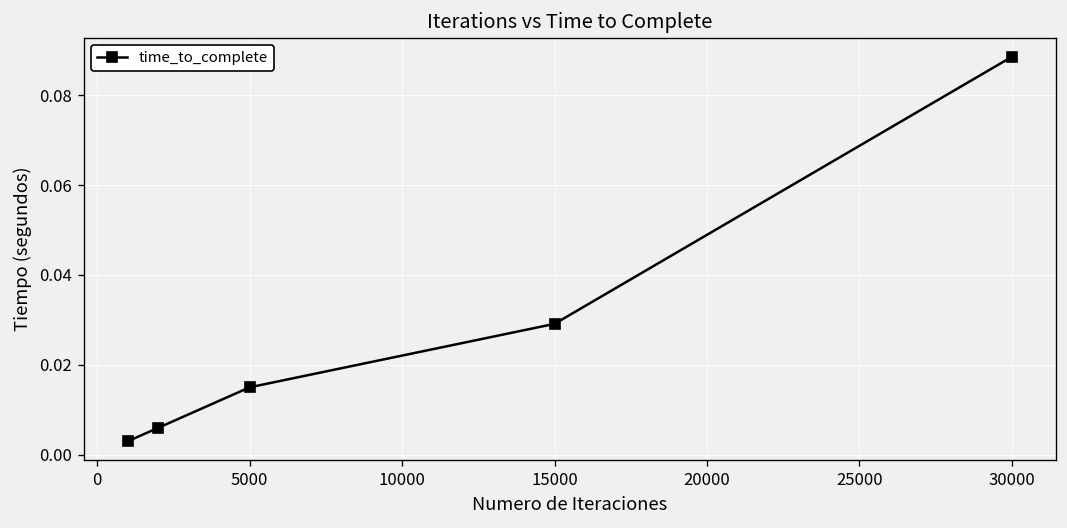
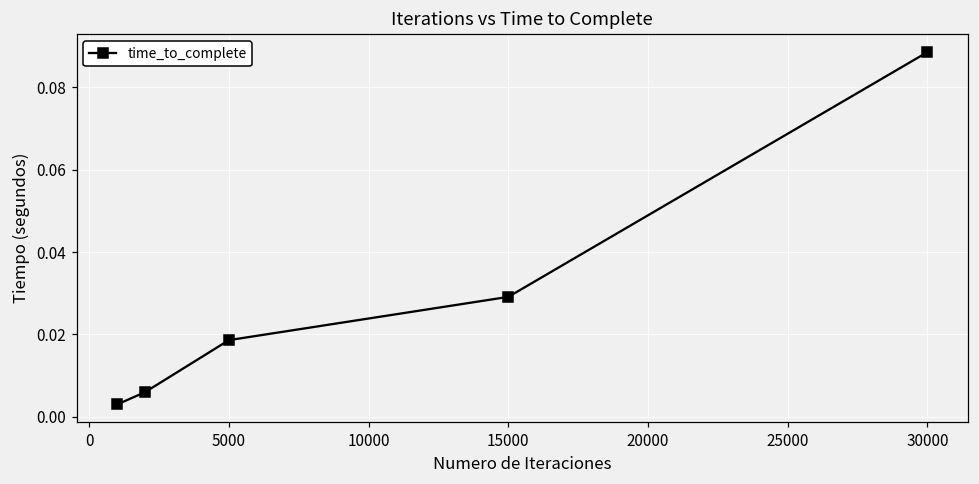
  {
-   "5000": 0.015,
+   "5000": 0.019,
    "15000": 0.029,
    "30000": 0.089
  }
